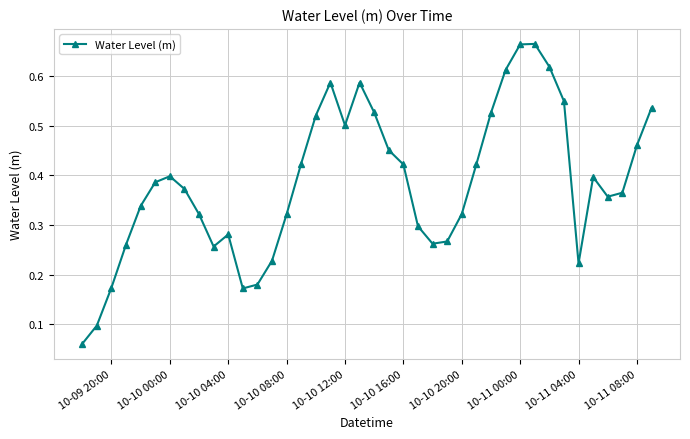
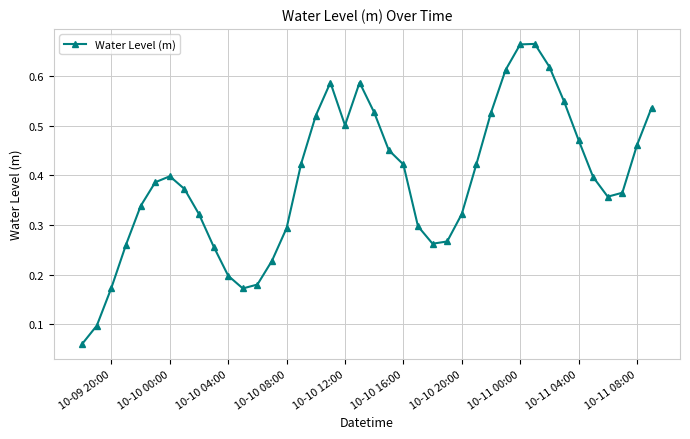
  {
    "10-09 20:00": 0.17,
    "10-10 00:00": 0.40,
-   "10-10 04:00": 0.28,
-   "10-10 08:00": 0.32,
+   "10-10 04:00": 0.20,
+   "10-10 08:00": 0.29,
    "10-10 12:00": 0.50,
    "10-10 16:00": 0.42,
    "10-10 20:00": 0.32,
    "10-11 00:00": 0.66,
-   "10-11 04:00": 0.22,
+   "10-11 04:00": 0.47,
    "10-11 08:00": 0.46
  }
